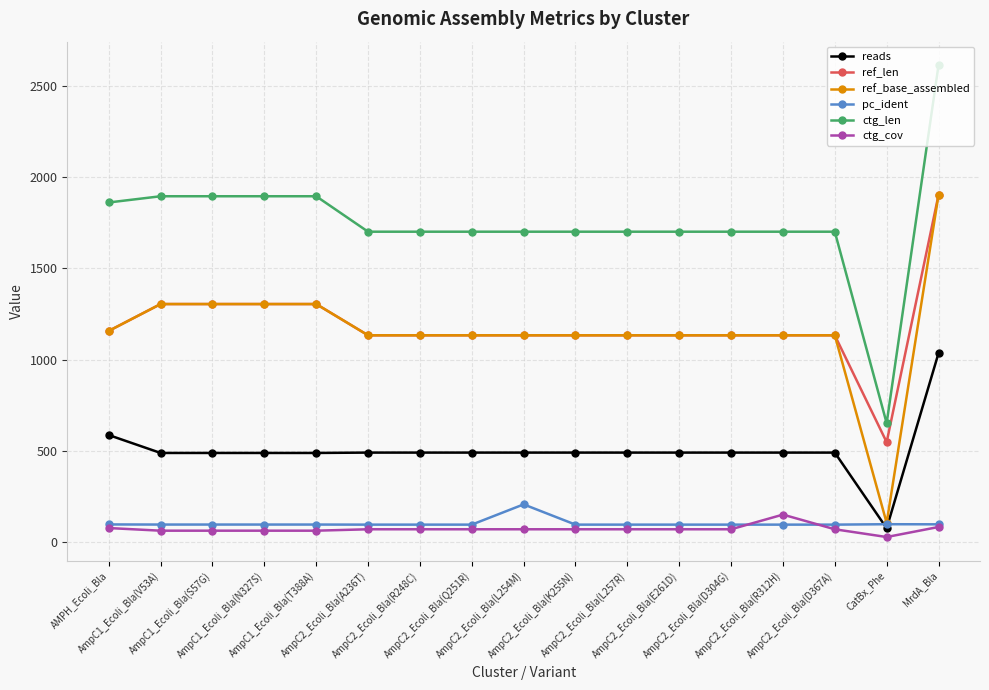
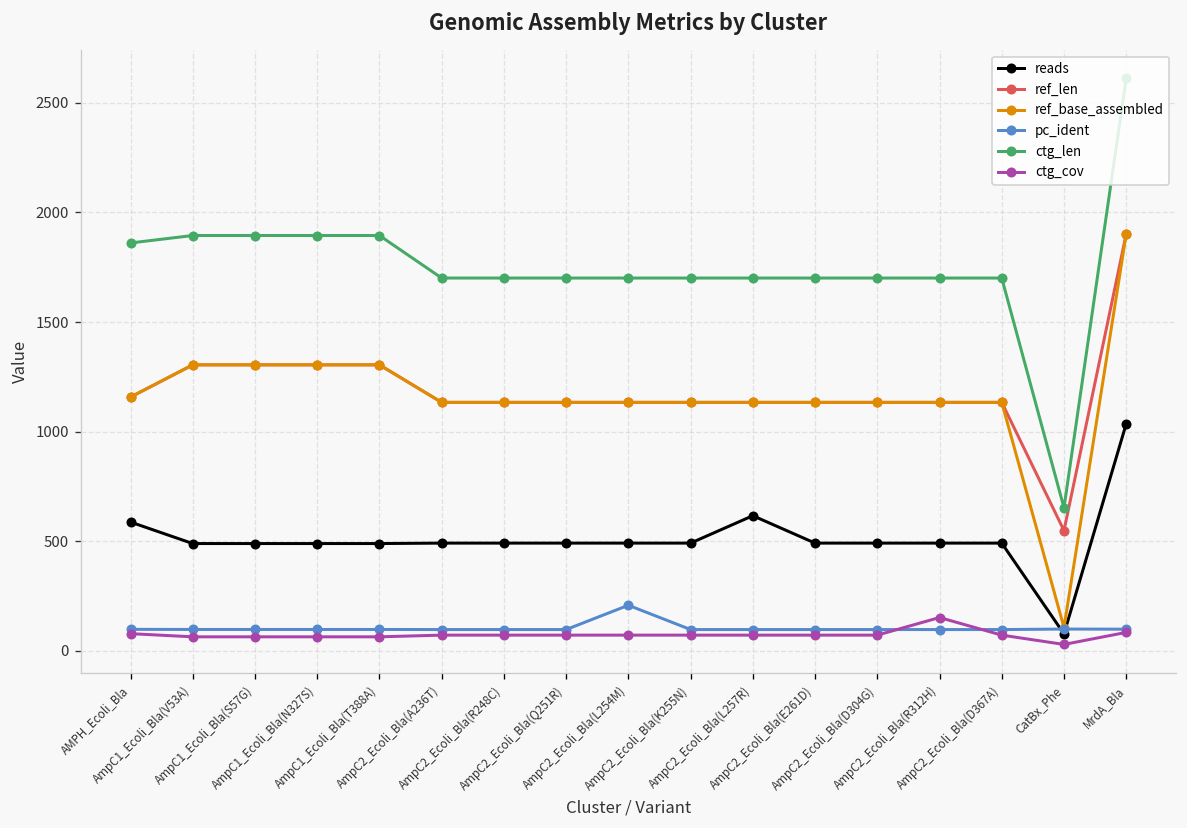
  {
    "reads": {
      "AMPH_Ecoli_Bla": 590,
      "AmpC1_Ecoli_Bla(V53A)": 490,
      "AmpC1_Ecoli_Bla(S57G)": 490,
      "AmpC1_Ecoli_Bla(N327S)": 490,
      "AmpC1_Ecoli_Bla(T388A)": 490,
      "AmpC2_Ecoli_Bla(A236T)": 490,
      "AmpC2_Ecoli_Bla(R248C)": 490,
      "AmpC2_Ecoli_Bla(Q251R)": 490,
      "AmpC2_Ecoli_Bla(L254M)": 490,
      "AmpC2_Ecoli_Bla(K255N)": 490,
-     "AmpC2_Ecoli_Bla(L257R)": 490,
+     "AmpC2_Ecoli_Bla(L257R)": 620,
      "AmpC2_Ecoli_Bla(E261D)": 490,
      "AmpC2_Ecoli_Bla(D304G)": 490,
      "AmpC2_Ecoli_Bla(R312H)": 490,
      "AmpC2_Ecoli_Bla(D367A)": 490,
      "CatBx_Phe": 80,
      "MrdA_Bla": 1040
    },
    "ref_len": {
      "CatBx_Phe": 550
    },
    "pc_ident": {
      "AMPH_Ecoli_Bla": 100,
      "AmpC1_Ecoli_Bla(V53A)": 100,
      "AmpC1_Ecoli_Bla(S57G)": 100,
      "AmpC1_Ecoli_Bla(N327S)": 100,
      "AmpC1_Ecoli_Bla(T388A)": 100,
      "AmpC2_Ecoli_Bla(A236T)": 100,
      "AmpC2_Ecoli_Bla(R248C)": 100,
      "AmpC2_Ecoli_Bla(Q251R)": 100,
      "AmpC2_Ecoli_Bla(L254M)": 210,
      "AmpC2_Ecoli_Bla(K255N)": 100,
      "AmpC2_Ecoli_Bla(L257R)": 100,
      "AmpC2_Ecoli_Bla(E261D)": 100,
      "AmpC2_Ecoli_Bla(D304G)": 100,
      "AmpC2_Ecoli_Bla(R312H)": 100,
      "AmpC2_Ecoli_Bla(D367A)": 100,
      "MrdA_Bla": 100
    },
    "ctg_len": {
      "AMPH_Ecoli_Bla": 1860,
      "AmpC1_Ecoli_Bla(V53A)": 1900,
      "AmpC1_Ecoli_Bla(S57G)": 1900,
      "AmpC1_Ecoli_Bla(N327S)": 1900,
      "AmpC1_Ecoli_Bla(T388A)": 1900,
      "AmpC2_Ecoli_Bla(A236T)": 1700,
      "AmpC2_Ecoli_Bla(R248C)": 1700,
      "AmpC2_Ecoli_Bla(Q251R)": 1700,
      "AmpC2_Ecoli_Bla(L254M)": 1700,
      "AmpC2_Ecoli_Bla(K255N)": 1700,
      "AmpC2_Ecoli_Bla(L257R)": 1700,
      "AmpC2_Ecoli_Bla(E261D)": 1700,
      "AmpC2_Ecoli_Bla(D304G)": 1700,
      "AmpC2_Ecoli_Bla(R312H)": 1700,
      "AmpC2_Ecoli_Bla(D367A)": 1700,
      "CatBx_Phe": 650
    },
    "ctg_cov": {
      "AMPH_Ecoli_Bla": 80,
      "AmpC1_Ecoli_Bla(V53A)": 60,
      "AmpC1_Ecoli_Bla(S57G)": 60,
      "AmpC1_Ecoli_Bla(N327S)": 60,
      "AmpC1_Ecoli_Bla(T388A)": 60,
      "AmpC2_Ecoli_Bla(A236T)": 70,
      "AmpC2_Ecoli_Bla(R248C)": 70,
      "AmpC2_Ecoli_Bla(Q251R)": 70,
      "AmpC2_Ecoli_Bla(L254M)": 70,
      "AmpC2_Ecoli_Bla(K255N)": 70,
      "AmpC2_Ecoli_Bla(L257R)": 70,
      "AmpC2_Ecoli_Bla(E261D)": 70,
      "AmpC2_Ecoli_Bla(D304G)": 70,
      "AmpC2_Ecoli_Bla(R312H)": 150,
      "AmpC2_Ecoli_Bla(D367A)": 70,
      "CatBx_Phe": 30,
      "MrdA_Bla": 80
    }
  }
